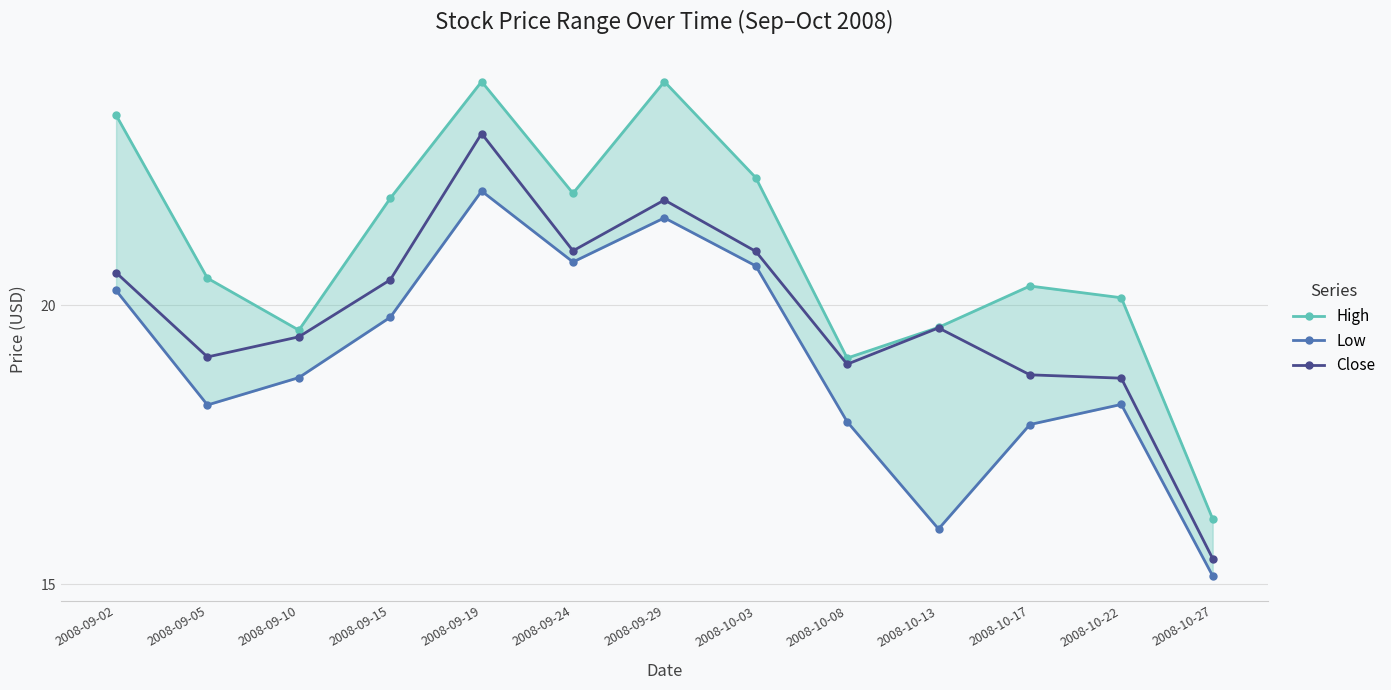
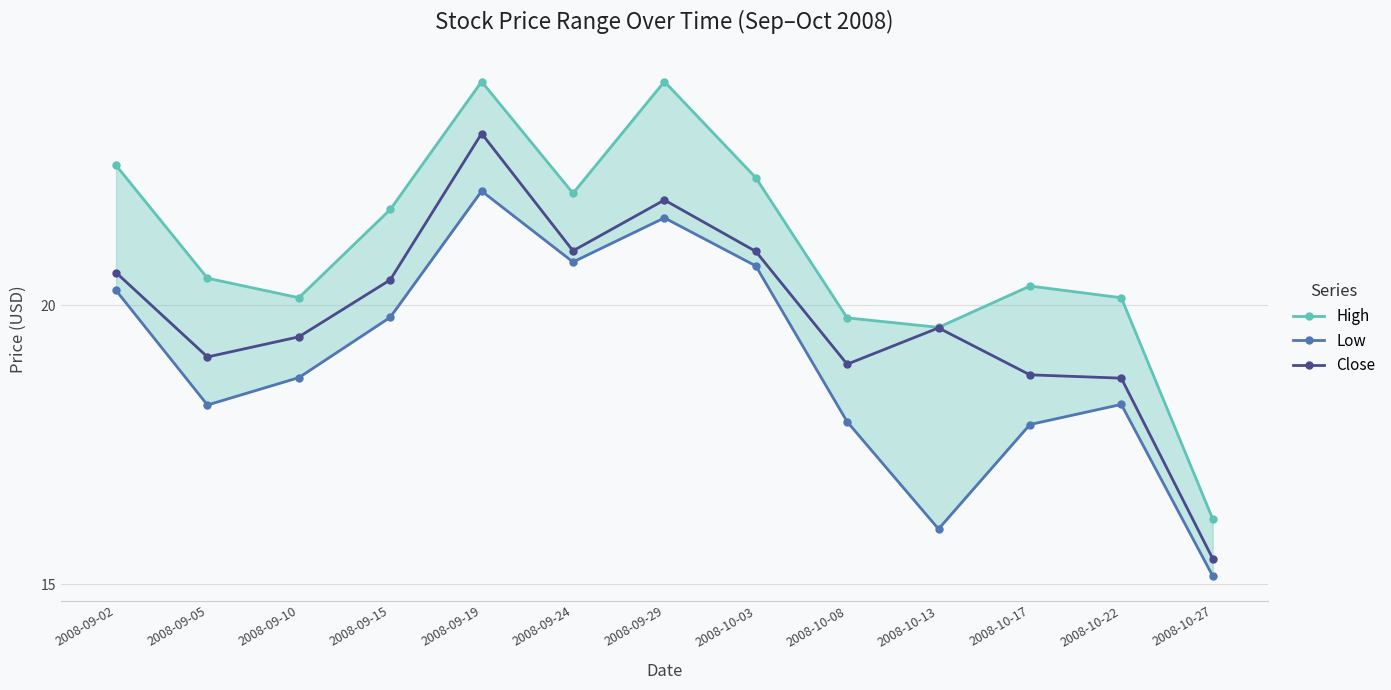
  {
    "High": {
-     "2008-09-02": 23.4,
+     "2008-09-02": 22.5,
      "2008-09-05": 20.5,
-     "2008-09-10": 19.6,
-     "2008-09-15": 21.9,
+     "2008-09-10": 20.1,
+     "2008-09-15": 21.7,
      "2008-09-19": 24.0,
      "2008-09-24": 22.0,
      "2008-09-29": 24.0,
      "2008-10-03": 22.3,
-     "2008-10-08": 19.1,
+     "2008-10-08": 19.8,
      "2008-10-17": 20.3,
      "2008-10-22": 20.1,
      "2008-10-27": 16.2
    }
  }
